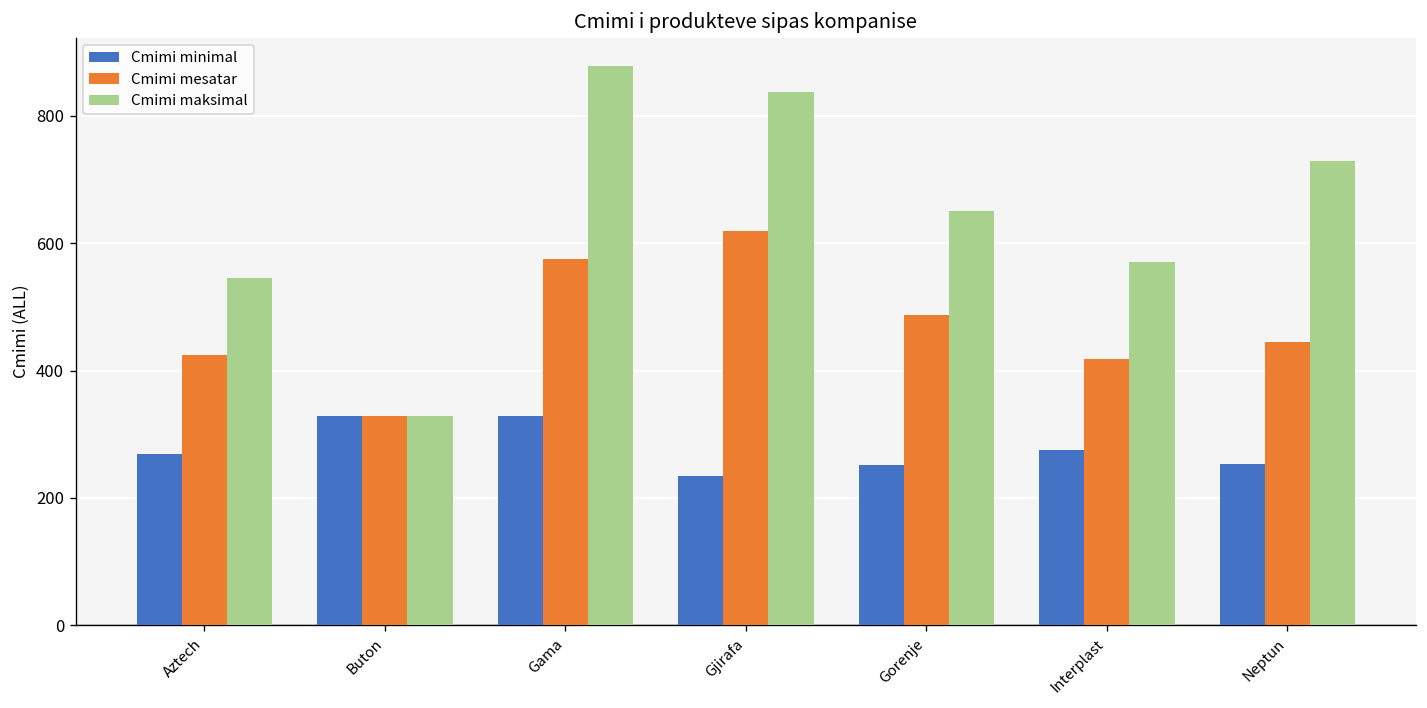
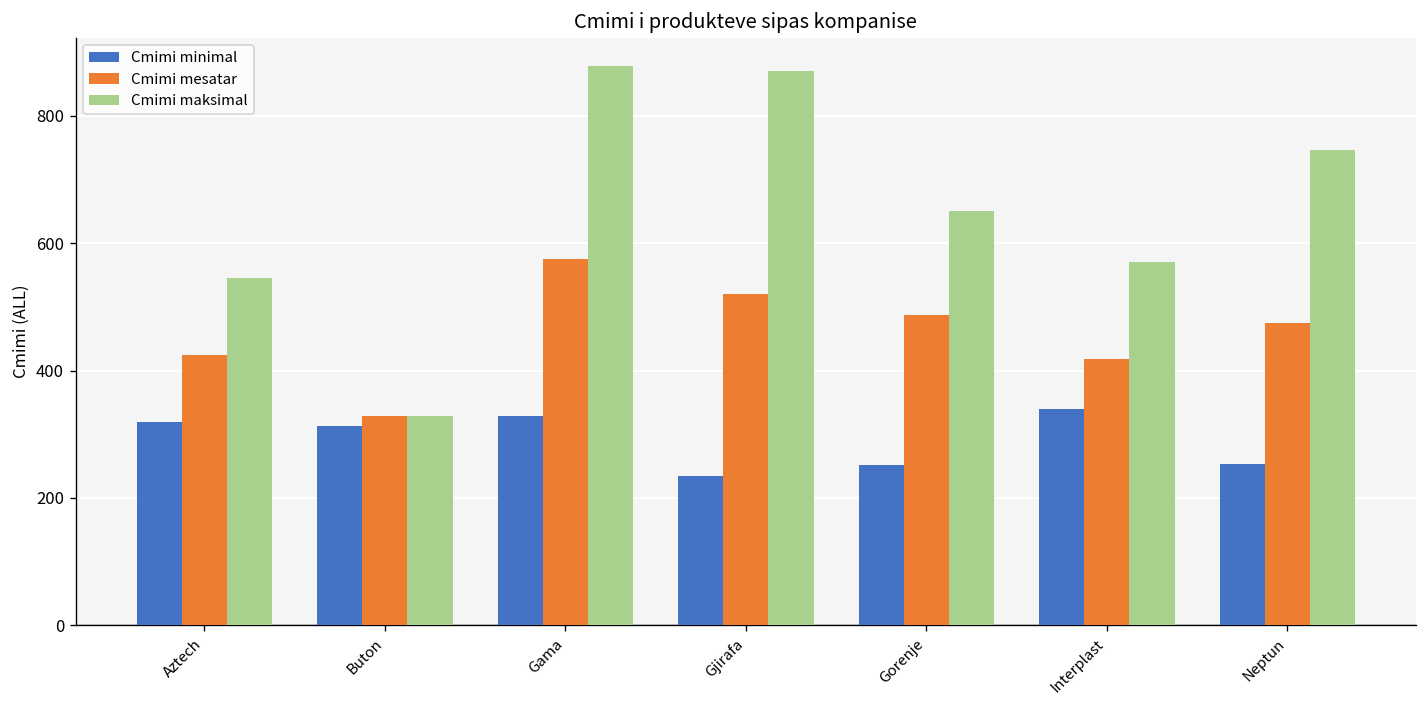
  {
    "Cmimi minimal": {
-     "Aztech": 270,
-     "Buton": 330,
+     "Aztech": 320,
+     "Buton": 310,
      "Gama": 330,
      "Gjirafa": 230,
      "Gorenje": 250,
-     "Interplast": 280,
+     "Interplast": 340,
      "Neptun": 250
    },
    "Cmimi mesatar": {
      "Aztech": 420,
      "Buton": 330,
      "Gama": 580,
-     "Gjirafa": 620,
+     "Gjirafa": 520,
      "Gorenje": 490,
      "Interplast": 420,
-     "Neptun": 440
+     "Neptun": 470
    },
    "Cmimi maksimal": {
      "Aztech": 550,
      "Buton": 330,
      "Gama": 880,
-     "Gjirafa": 840,
+     "Gjirafa": 870,
      "Gorenje": 650,
      "Interplast": 570,
-     "Neptun": 730
+     "Neptun": 750
    }
  }
